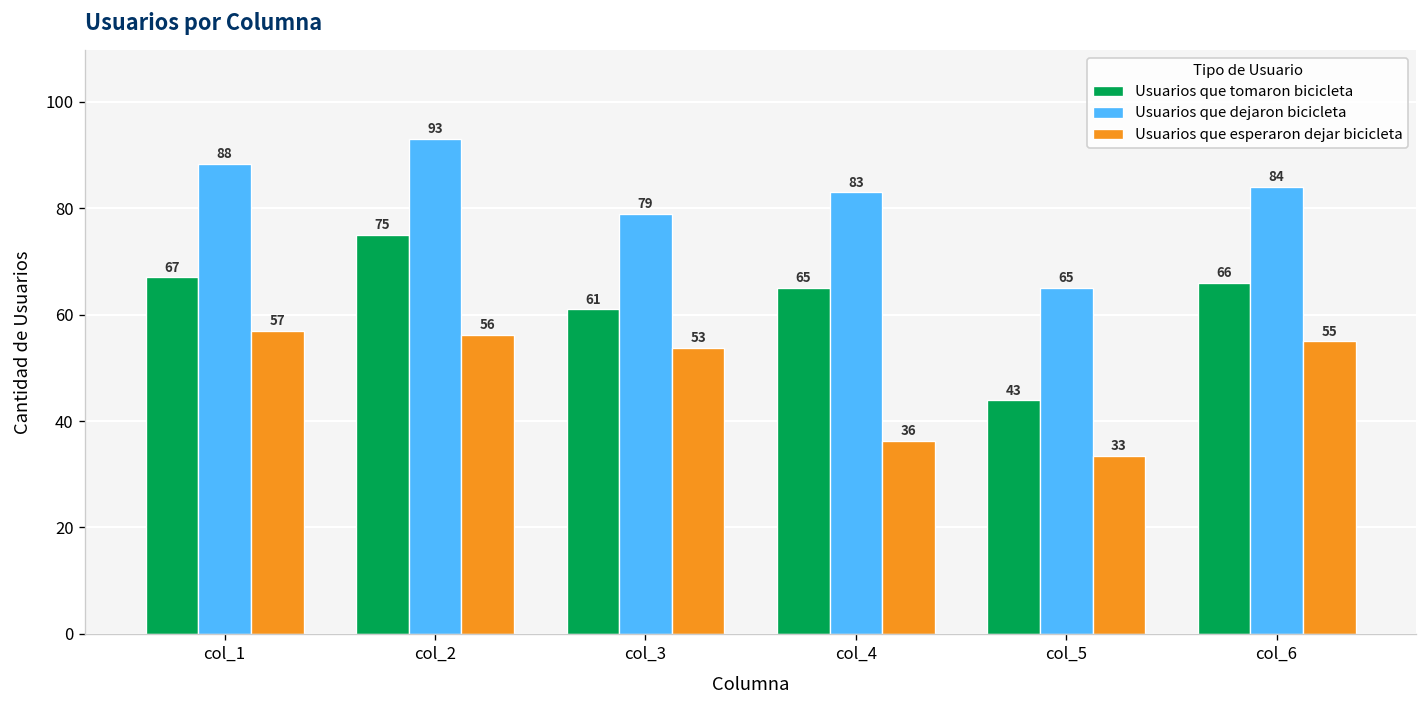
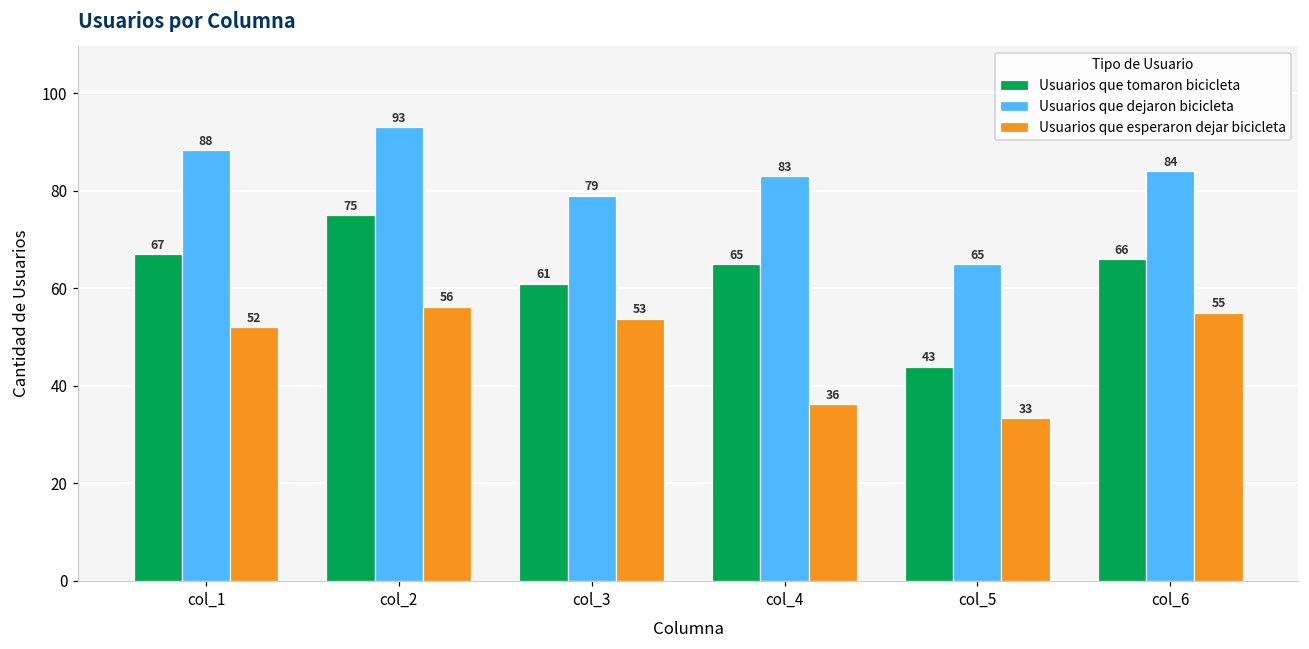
  {
    "Usuarios que tomaron bicicleta": {
      "col_1": 67,
      "col_2": 75,
      "col_3": 61,
      "col_4": 65,
      "col_6": 66
    },
    "Usuarios que dejaron bicicleta": {
      "col_1": 88,
      "col_2": 93,
      "col_3": 79,
      "col_4": 83,
      "col_5": 65,
      "col_6": 84
    },
    "Usuarios que esperaron dejar bicicleta": {
-     "col_1": 57,
+     "col_1": 52,
      "col_2": 56,
      "col_4": 36,
      "col_5": 33,
      "col_6": 55
    }
  }
